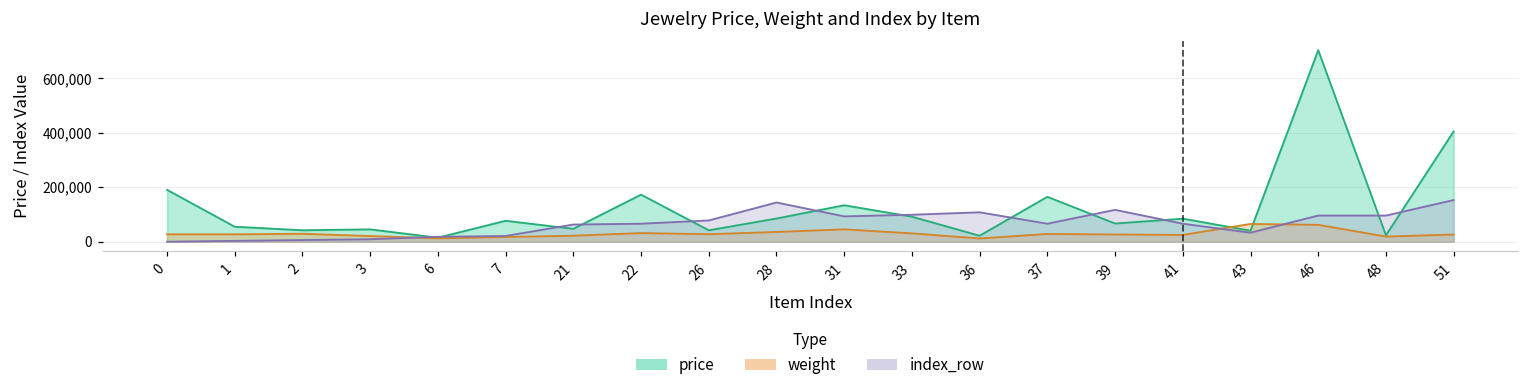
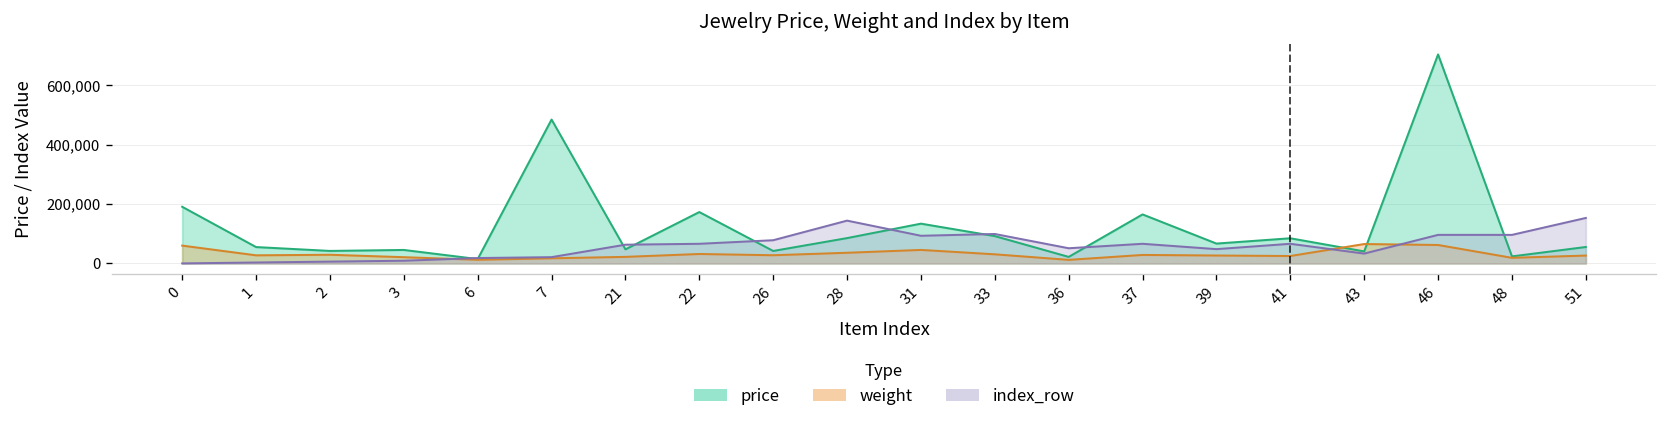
  {
    "price": {
      "0": "190,000",
      "1": "60,000",
      "2": "40,000",
      "3": "50,000",
-     "7": "80,000",
+     "7": "480,000",
      "21": "50,000",
      "22": "170,000",
      "26": "40,000",
      "28": "90,000",
      "31": "130,000",
      "37": "160,000",
      "39": "70,000",
      "41": "80,000",
      "46": "700,000",
-     "51": "410,000"
+     "51": "60,000"
    },
    "weight": {
-     "0": "30,000",
+     "0": "60,000",
      "1": "30,000",
      "2": "30,000",
      "3": "20,000",
      "21": "20,000",
      "22": "30,000",
      "26": "30,000",
      "28": "40,000",
      "31": "50,000",
      "33": "30,000",
      "37": "30,000",
      "39": "30,000",
      "41": "20,000",
      "43": "70,000",
      "46": "60,000",
      "51": "30,000"
    },
    "index_row": {
      "0": "0",
      "1": "0",
      "2": "10,000",
      "3": "10,000",
      "21": "60,000",
      "22": "70,000",
      "26": "80,000",
      "28": "140,000",
      "31": "90,000",
-     "36": "110,000",
+     "36": "50,000",
      "37": "70,000",
-     "39": "120,000",
+     "39": "50,000",
      "41": "70,000",
      "46": "100,000",
      "48": "100,000",
      "51": "150,000"
    }
  }
